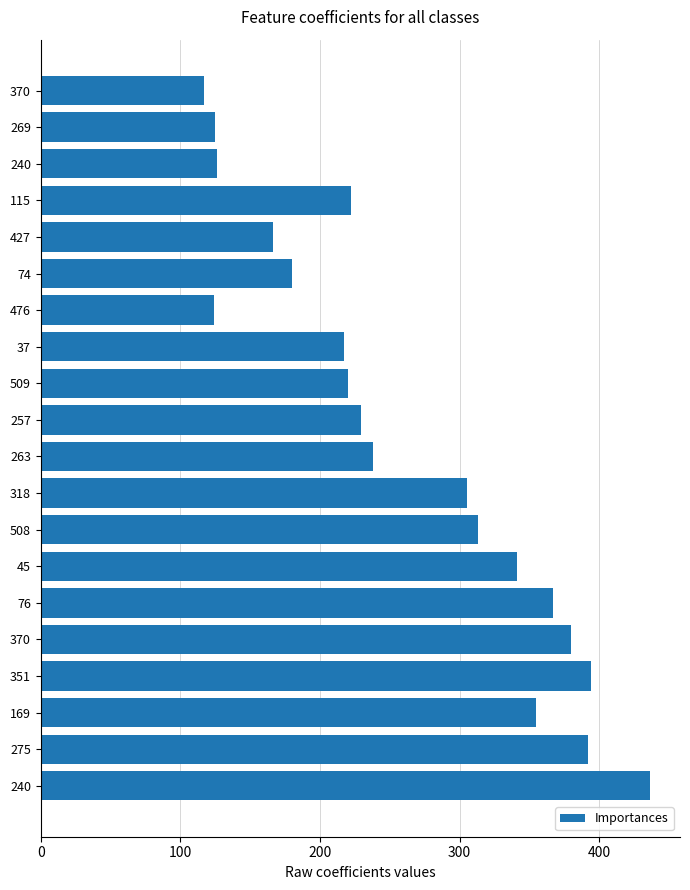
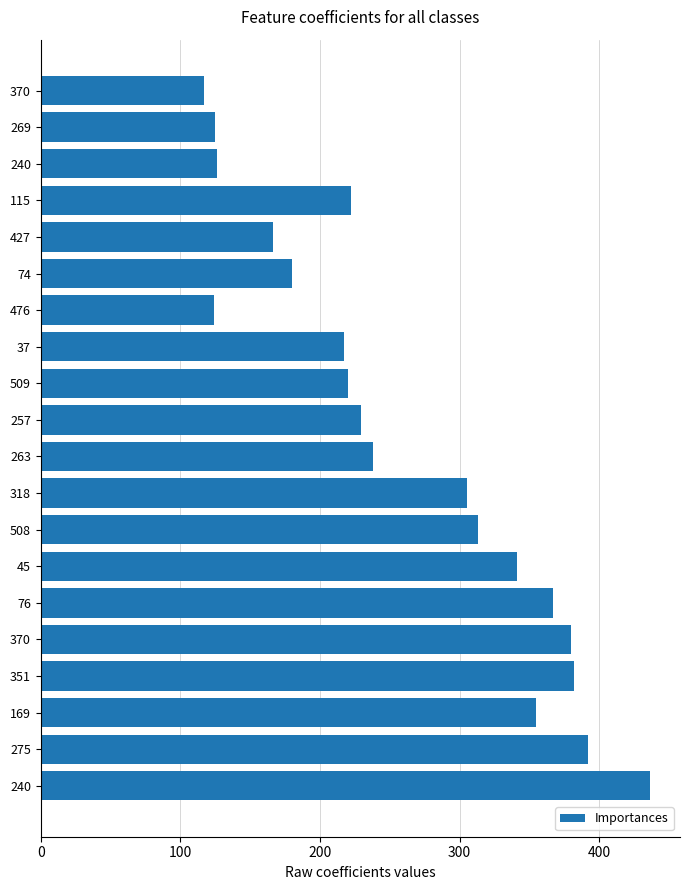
  {
    "269": 125,
    "115": 222,
    "427": 166,
    "74": 180,
    "476": 124,
    "37": 217,
    "509": 220,
    "257": 229,
    "263": 238,
    "318": 305,
    "508": 313,
    "45": 341,
    "76": 367,
-   "351": 394,
+   "351": 382,
    "169": 355,
    "275": 392
  }
